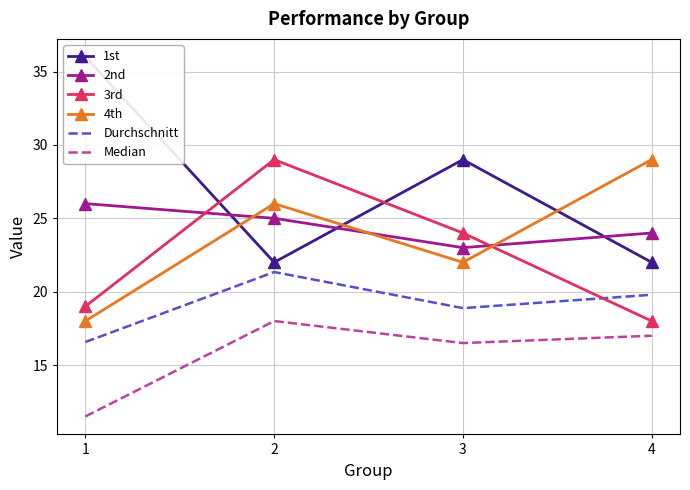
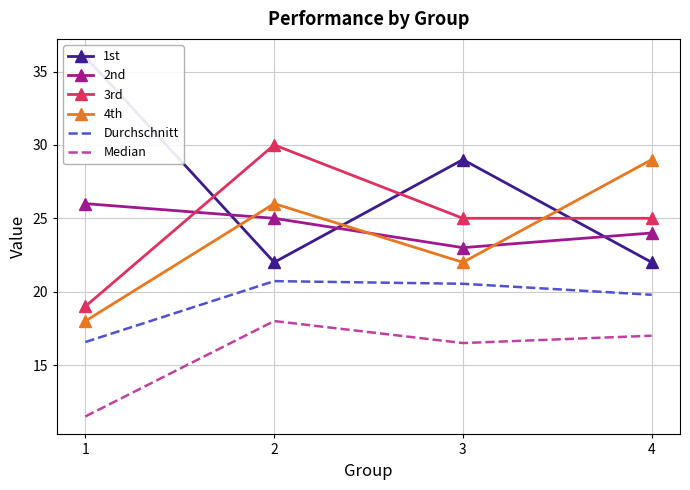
  {
    "1st": {
      "2": 22.0,
      "3": 29.0,
      "4": 22.0
    },
    "3rd": {
      "1": 19,
-     "2": 29,
-     "3": 24,
-     "4": 18
+     "2": 30,
+     "3": 25,
+     "4": 25
    },
    "4th": {
      "1": 18.0,
      "2": 26.0,
      "3": 22.0,
      "4": 29.0
    },
    "Durchschnitt": {
      "1": 16.6,
-     "2": 21.3,
-     "3": 18.9,
+     "2": 20.7,
+     "3": 20.5,
      "4": 19.8
    }
  }
